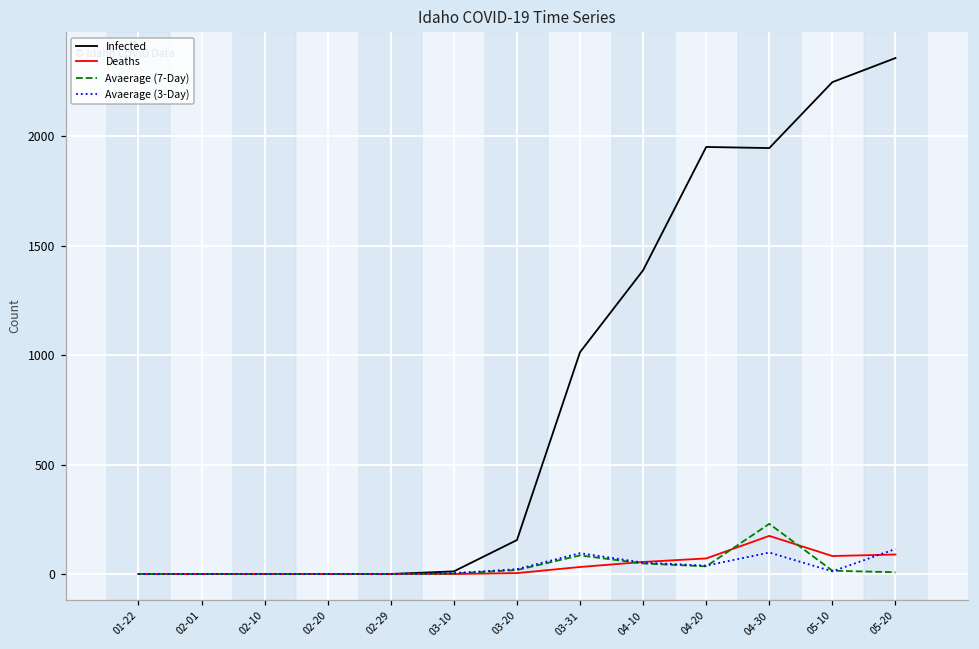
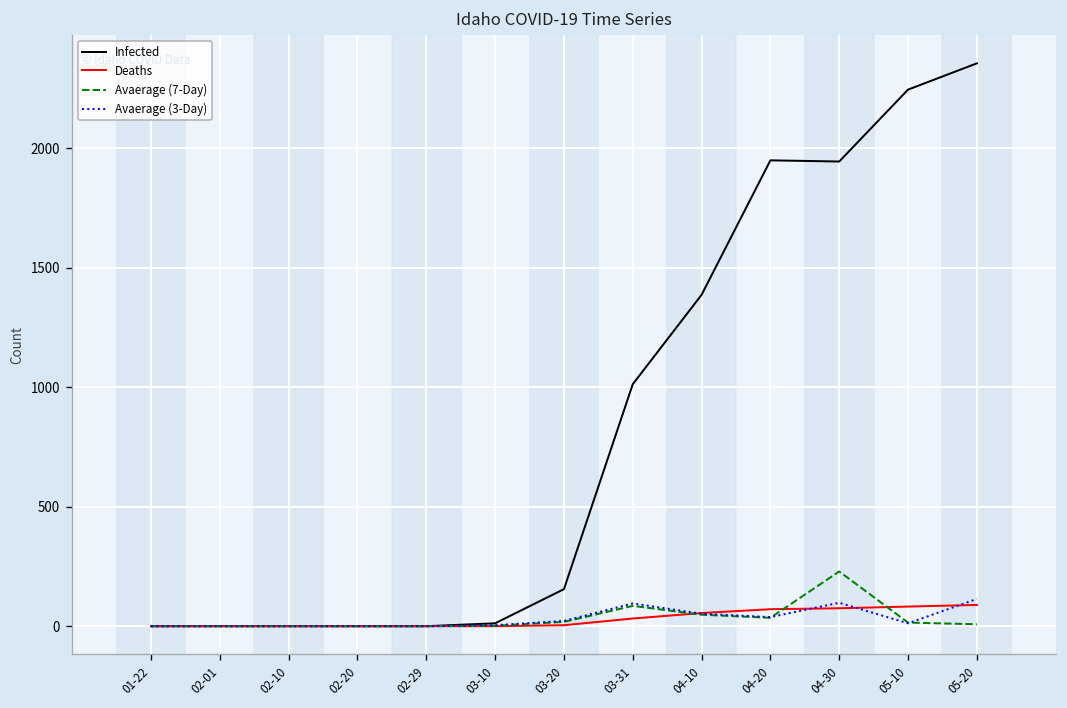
  {
    "Infected": {
      "03-20": 160,
      "03-31": 1010,
      "04-10": 1390,
      "04-20": 1950,
      "04-30": 1950,
      "05-10": 2250,
      "05-20": 2360
    },
    "Deaths": {
      "03-20": 0,
      "03-31": 30,
      "04-20": 70,
-     "04-30": 170,
+     "04-30": 80,
      "05-10": 80,
      "05-20": 90
    },
    "Avaerage (7-Day)": {
      "04-30": 230,
      "05-20": 10
    },
    "Avaerage (3-Day)": {
      "04-30": 100,
      "05-20": 110
    }
  }
